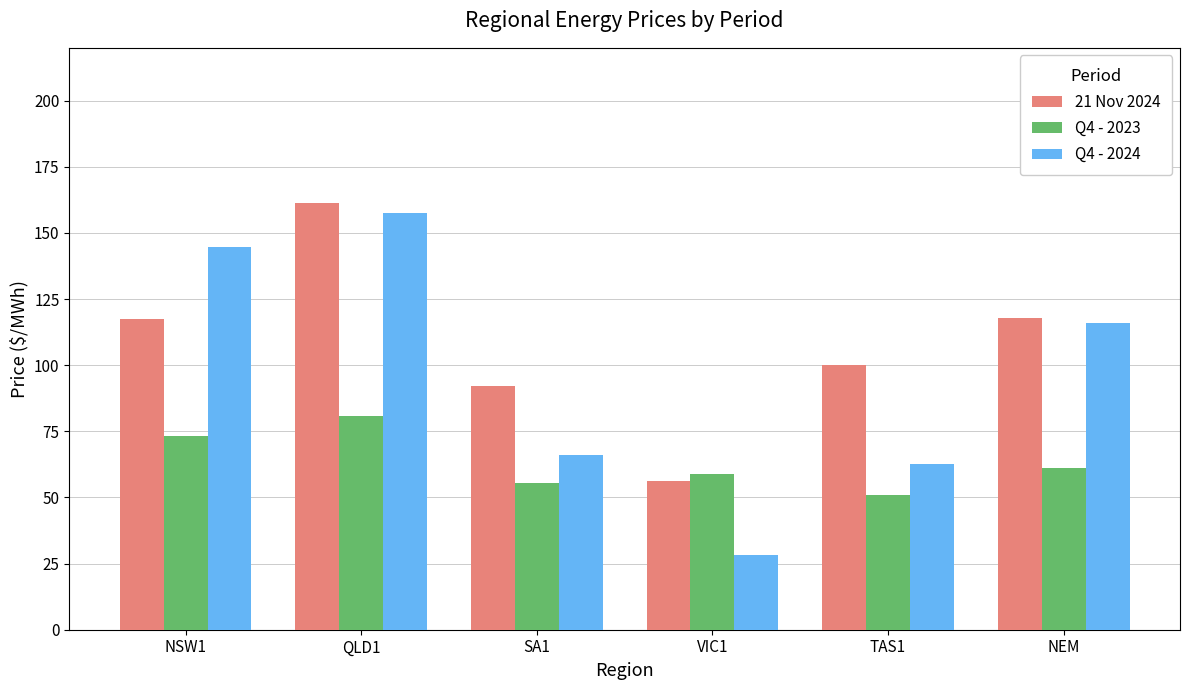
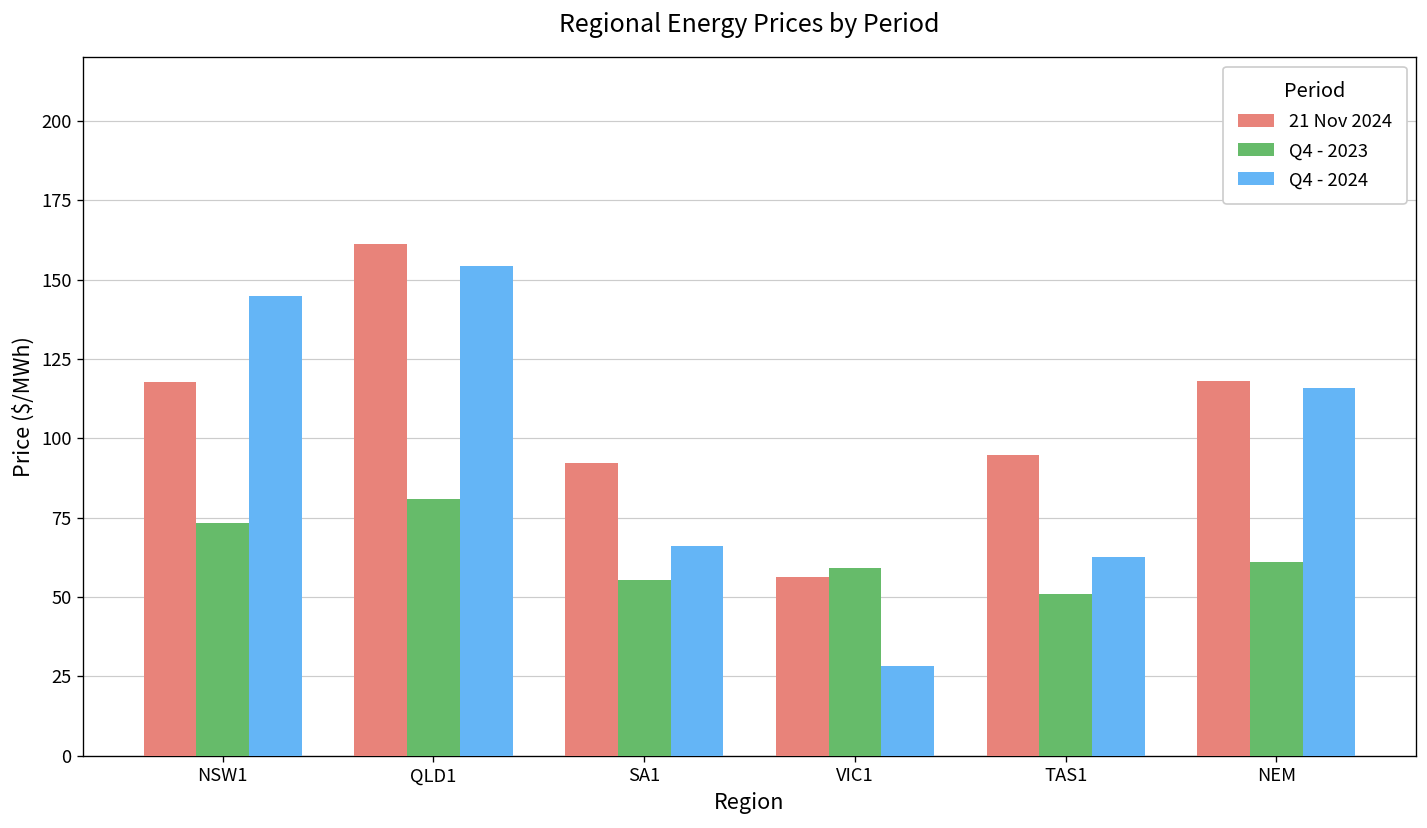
  {
    "21 Nov 2024": {
      "NSW1": 118,
      "QLD1": 161,
      "SA1": 92,
      "VIC1": 56,
-     "TAS1": 100,
+     "TAS1": 95,
      "NEM": 118
    },
    "Q4 - 2023": {
      "NSW1": 73,
      "QLD1": 81,
      "SA1": 55,
      "VIC1": 59,
      "TAS1": 51,
      "NEM": 61
    },
    "Q4 - 2024": {
      "NSW1": 145,
-     "QLD1": 158,
+     "QLD1": 154,
      "SA1": 66,
      "VIC1": 28,
      "TAS1": 63,
      "NEM": 116
    }
  }
